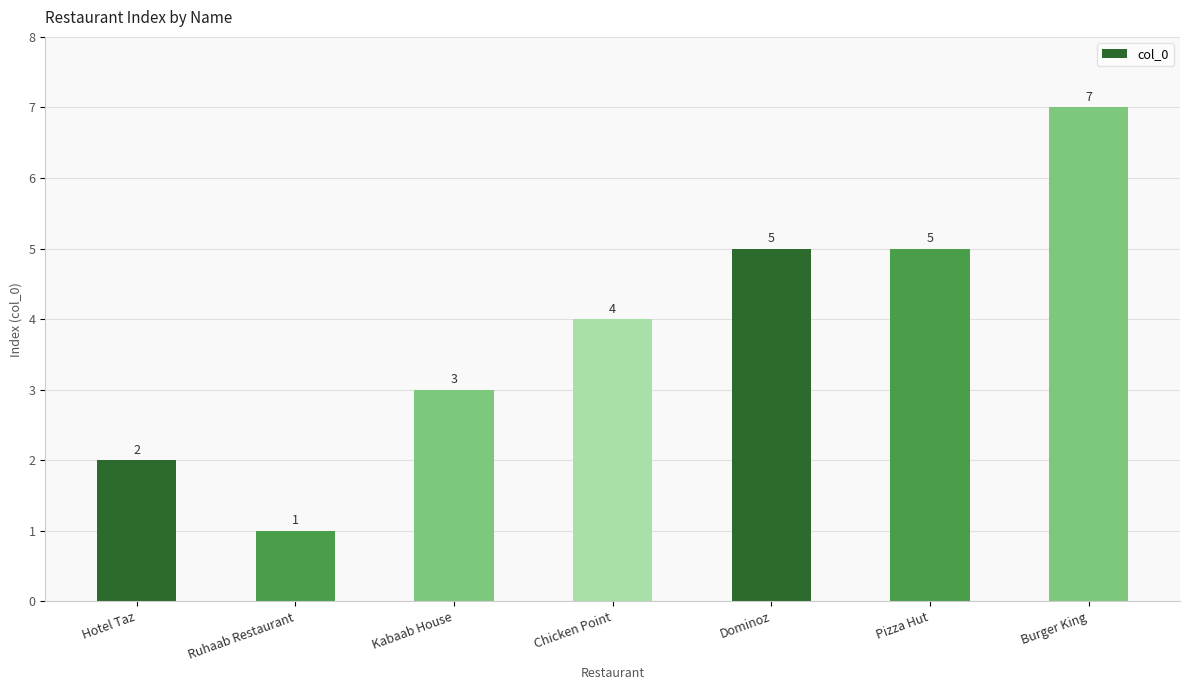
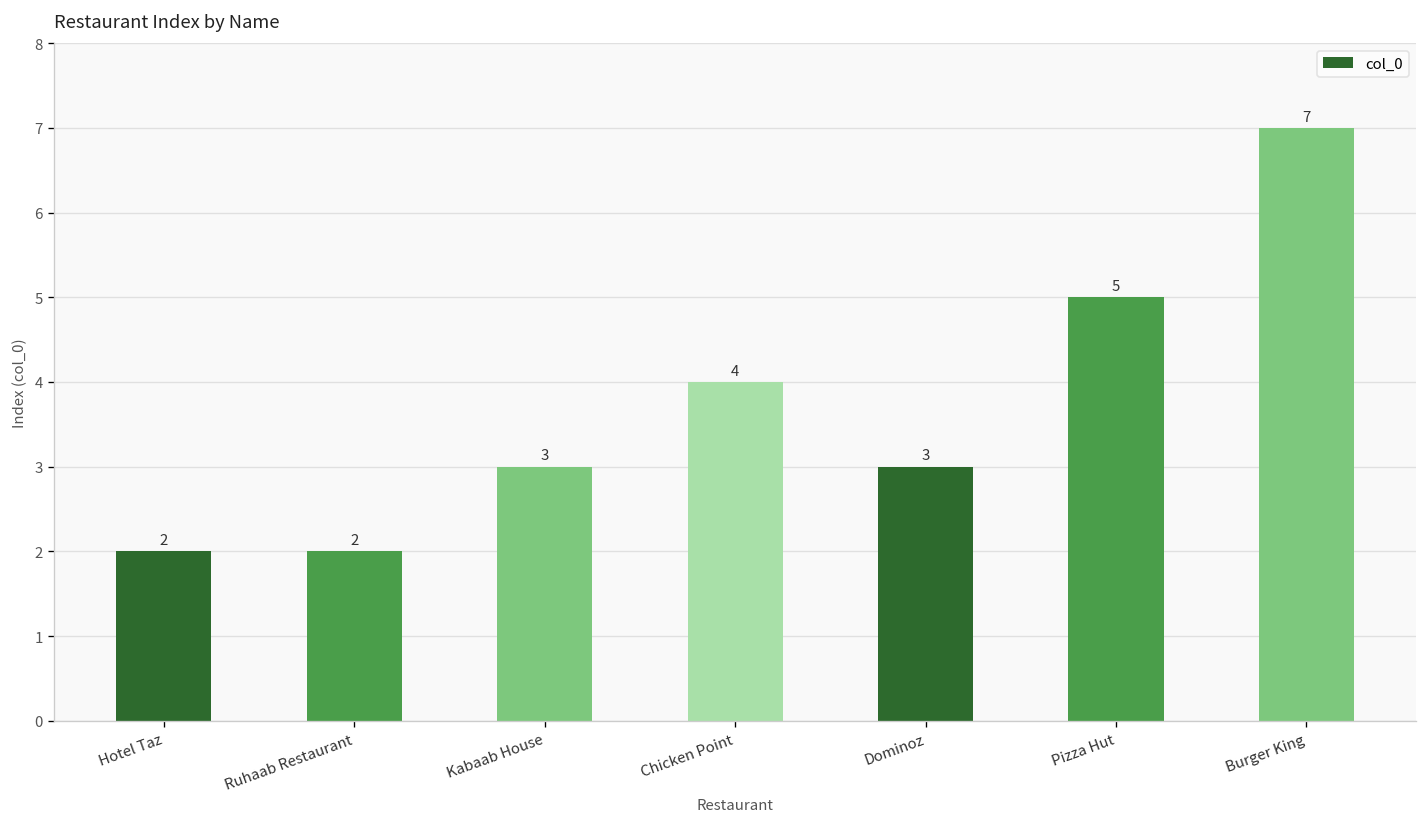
  {
    "Hotel Taz": 2,
-   "Ruhaab Restaurant": 1,
+   "Ruhaab Restaurant": 2,
    "Kabaab House": 3,
    "Chicken Point": 4,
-   "Dominoz": 5,
+   "Dominoz": 3,
    "Pizza Hut": 5,
    "Burger King": 7
  }
